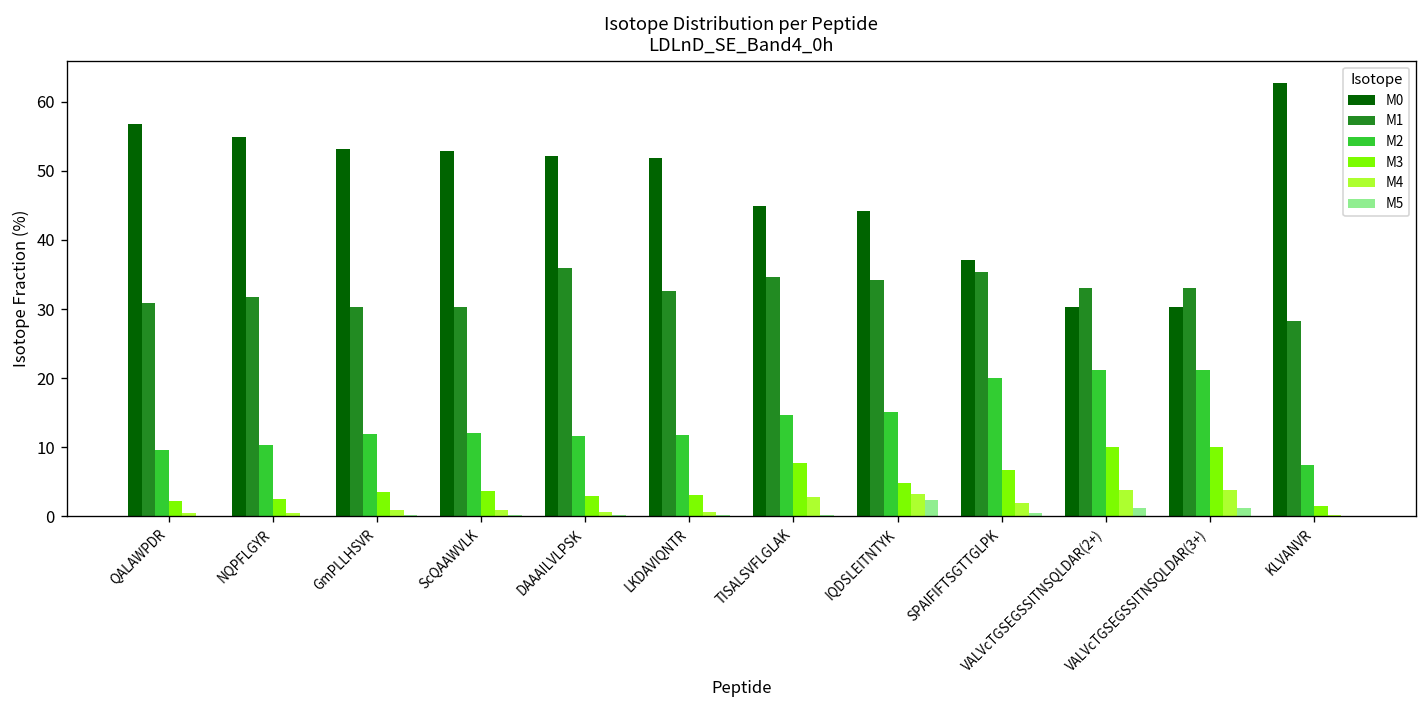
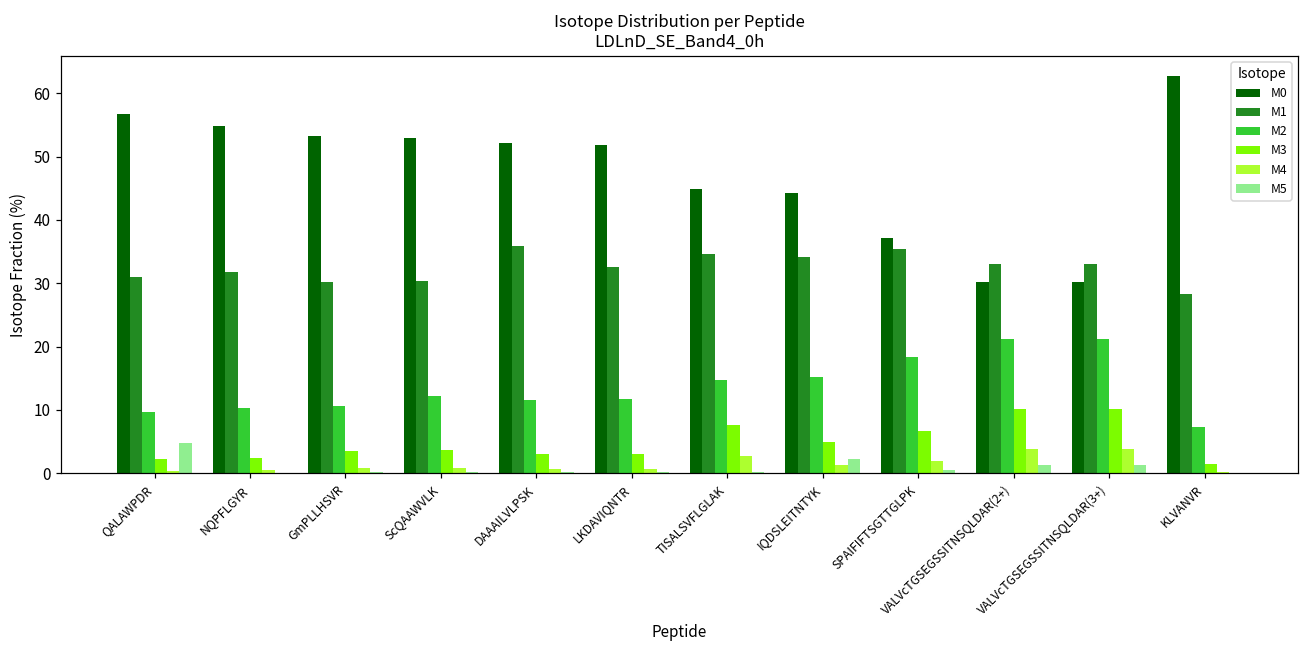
  {
    "M0": {
      "QALAWPDR": 57,
      "NQPFLGYR": 55,
      "GmPLLHSVR": 53,
      "ScQAAWVLK": 53,
      "DAAAILVLPSK": 52,
      "LKDAVIQNTR": 52,
      "TISALSVFLGLAK": 45,
      "IQDSLEITNTYK": 44,
      "SPAIFIFTSGTTGLPK": 37,
      "VALVcTGSEGSSITNSQLDAR(2+)": 30,
      "VALVcTGSEGSSITNSQLDAR(3+)": 30,
      "KLVANVR": 63
    },
    "M1": {
      "QALAWPDR": 31,
      "NQPFLGYR": 32,
      "GmPLLHSVR": 30,
      "ScQAAWVLK": 30,
      "DAAAILVLPSK": 36,
      "LKDAVIQNTR": 33,
      "TISALSVFLGLAK": 35,
      "IQDSLEITNTYK": 34,
      "SPAIFIFTSGTTGLPK": 35,
      "VALVcTGSEGSSITNSQLDAR(2+)": 33,
      "VALVcTGSEGSSITNSQLDAR(3+)": 33,
      "KLVANVR": 28
    },
    "M2": {
      "QALAWPDR": 10,
      "NQPFLGYR": 10,
-     "GmPLLHSVR": 12,
+     "GmPLLHSVR": 11,
      "ScQAAWVLK": 12,
      "DAAAILVLPSK": 12,
      "LKDAVIQNTR": 12,
      "TISALSVFLGLAK": 15,
      "IQDSLEITNTYK": 15,
-     "SPAIFIFTSGTTGLPK": 20,
+     "SPAIFIFTSGTTGLPK": 18,
      "VALVcTGSEGSSITNSQLDAR(2+)": 21,
      "VALVcTGSEGSSITNSQLDAR(3+)": 21,
      "KLVANVR": 7
    },
    "M3": {
      "QALAWPDR": 2,
      "NQPFLGYR": 2,
      "GmPLLHSVR": 4,
      "ScQAAWVLK": 4,
      "DAAAILVLPSK": 3,
      "LKDAVIQNTR": 3,
      "TISALSVFLGLAK": 8,
      "IQDSLEITNTYK": 5,
      "SPAIFIFTSGTTGLPK": 7,
      "VALVcTGSEGSSITNSQLDAR(2+)": 10,
      "VALVcTGSEGSSITNSQLDAR(3+)": 10,
      "KLVANVR": 1
    },
    "M4": {
      "NQPFLGYR": 0,
      "GmPLLHSVR": 1,
      "ScQAAWVLK": 1,
      "DAAAILVLPSK": 1,
      "LKDAVIQNTR": 1,
      "TISALSVFLGLAK": 3,
-     "IQDSLEITNTYK": 3,
+     "IQDSLEITNTYK": 1,
      "SPAIFIFTSGTTGLPK": 2,
      "VALVcTGSEGSSITNSQLDAR(2+)": 4,
      "VALVcTGSEGSSITNSQLDAR(3+)": 4
    },
    "M5": {
-     "QALAWPDR": 0,
+     "QALAWPDR": 5,
      "IQDSLEITNTYK": 2,
      "SPAIFIFTSGTTGLPK": 0,
      "VALVcTGSEGSSITNSQLDAR(2+)": 1,
      "VALVcTGSEGSSITNSQLDAR(3+)": 1
    }
  }
